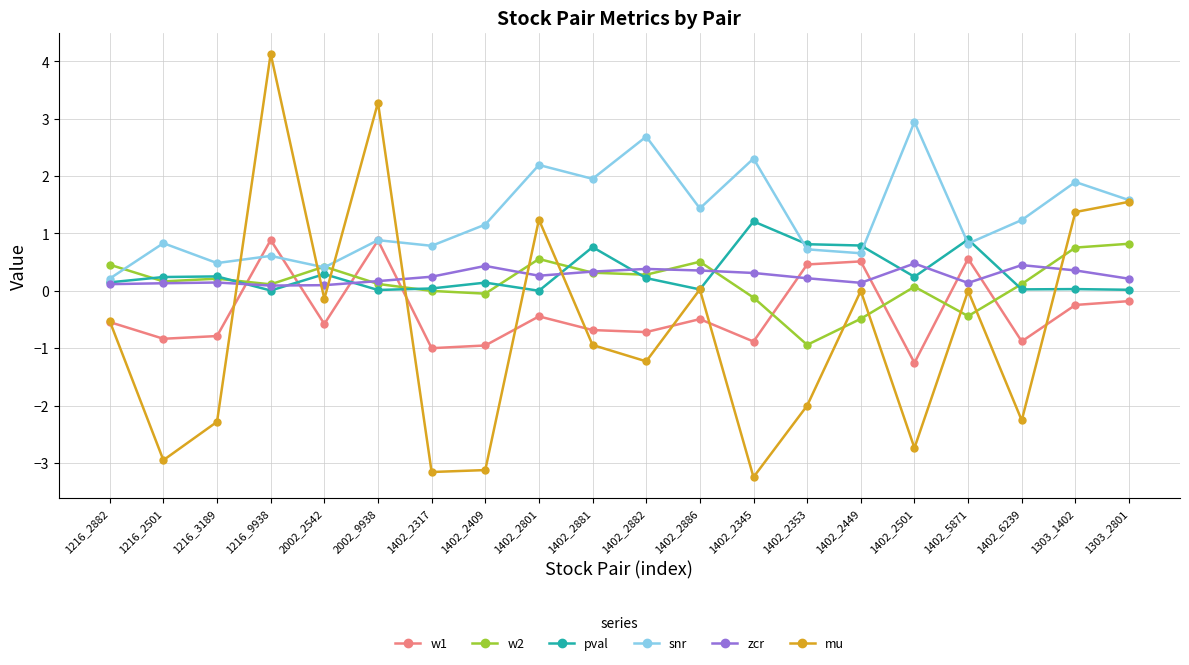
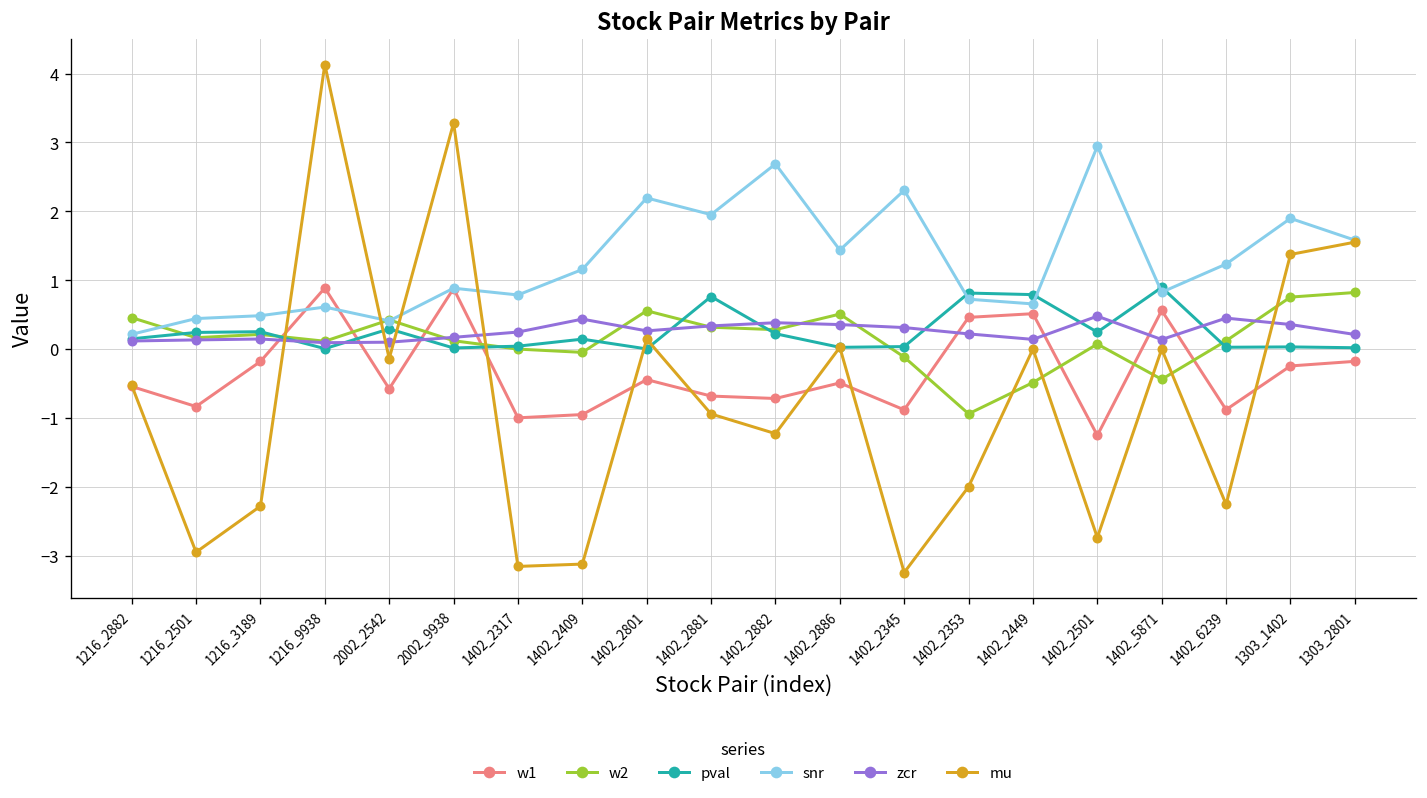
  {
    "w1": {
      "1216_2501": -0.8,
-     "1216_3189": -0.8,
+     "1216_3189": -0.2,
      "1216_9938": 0.9,
      "2002_2542": -0.6,
      "1402_2317": -1.0,
      "1402_2409": -1.0,
      "1402_2801": -0.4,
      "1402_2881": -0.7,
      "1402_2882": -0.7,
      "1402_2886": -0.5,
      "1402_2345": -0.9,
      "1402_2353": 0.5,
      "1402_2449": 0.5,
      "1402_2501": -1.3,
      "1402_5871": 0.6,
      "1402_6239": -0.9,
      "1303_1402": -0.2,
      "1303_2801": -0.2
    },
    "w2": {
      "1216_2882": 0.5,
      "2002_9938": 0.1,
      "1402_2409": 0.0,
      "1402_2801": 0.6,
      "1402_2882": 0.3,
      "1402_2886": 0.5,
      "1402_2345": -0.1,
      "1402_2353": -0.9,
      "1402_2449": -0.5,
      "1402_2501": 0.1,
      "1402_5871": -0.4,
      "1402_6239": 0.1,
      "1303_1402": 0.8,
      "1303_2801": 0.8
    },
    "pval": {
      "1216_2501": 0.2,
      "1216_9938": 0.0,
      "2002_2542": 0.3,
      "2002_9938": 0.0,
      "1402_2409": 0.1,
      "1402_2801": 0.0,
      "1402_2881": 0.8,
      "1402_2882": 0.2,
-     "1402_2345": 1.2,
+     "1402_2345": 0.0,
      "1402_2353": 0.8,
      "1402_2449": 0.8,
      "1402_2501": 0.2,
      "1402_5871": 0.9,
      "1402_6239": 0.0,
      "1303_1402": 0.0,
      "1303_2801": 0.0
    },
    "snr": {
      "1216_2882": 0.2,
-     "1216_2501": 0.8,
+     "1216_2501": 0.4,
      "1216_3189": 0.5,
      "1216_9938": 0.6,
      "1402_2317": 0.8,
      "1402_2409": 1.2,
      "1402_2801": 2.2,
      "1402_2881": 2.0,
      "1402_2882": 2.7,
      "1402_2886": 1.4,
      "1402_2345": 2.3,
      "1402_2353": 0.7,
      "1402_2449": 0.7,
      "1402_2501": 2.9,
      "1402_5871": 0.8,
      "1402_6239": 1.2,
      "1303_1402": 1.9
    },
    "zcr": {
      "1216_3189": 0.1,
      "2002_2542": 0.1,
      "2002_9938": 0.2,
      "1402_2317": 0.2,
      "1402_2409": 0.4,
      "1402_2801": 0.3,
      "1402_2882": 0.4,
      "1402_2886": 0.4,
      "1402_2345": 0.3,
      "1402_2353": 0.2,
      "1402_2449": 0.1,
      "1402_2501": 0.5,
      "1402_5871": 0.1,
      "1402_6239": 0.4,
      "1303_1402": 0.4,
      "1303_2801": 0.2
    },
    "mu": {
      "1216_2501": -3.0,
      "1216_3189": -2.3,
      "1216_9938": 4.1,
      "2002_2542": -0.1,
      "2002_9938": 3.3,
      "1402_2317": -3.2,
      "1402_2409": -3.1,
-     "1402_2801": 1.2,
+     "1402_2801": 0.1,
      "1402_2881": -0.9,
      "1402_2882": -1.2,
      "1402_2345": -3.2,
      "1402_2353": -2.0,
      "1402_2449": 0.0,
      "1402_2501": -2.7,
      "1402_5871": 0.0,
      "1402_6239": -2.3,
      "1303_1402": 1.4
    }
  }
